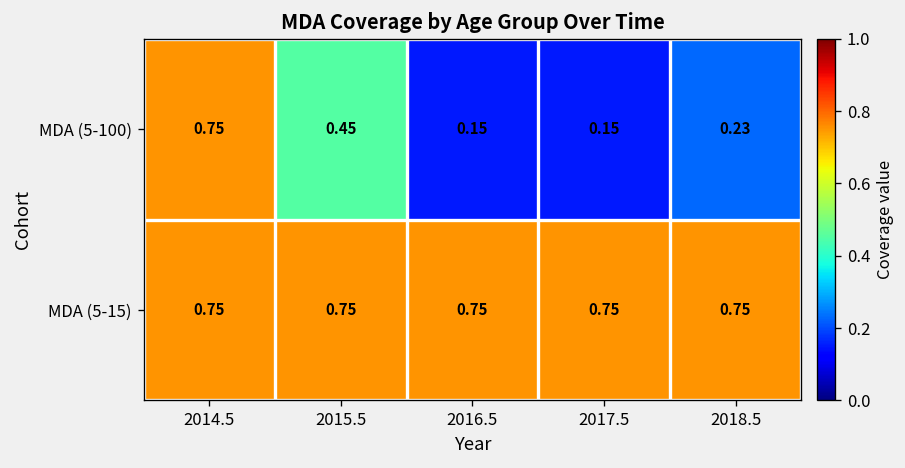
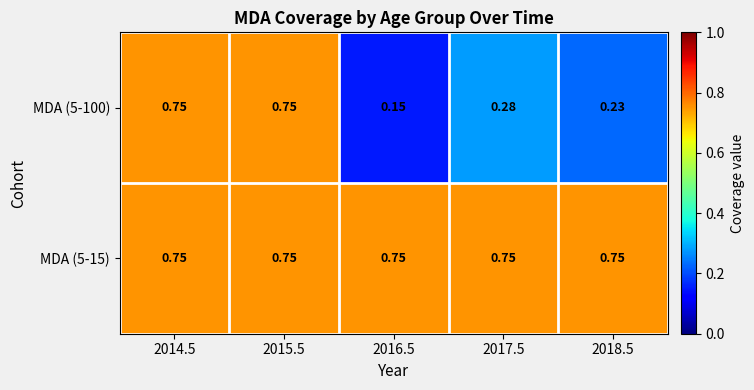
  {
    "MDA (5-100)": {
      "2014.5": 0.75,
-     "2015.5": 0.45,
+     "2015.5": 0.75,
      "2016.5": 0.15,
-     "2017.5": 0.15,
+     "2017.5": 0.28,
      "2018.5": 0.23
    },
    "MDA (5-15)": {
      "2014.5": 0.75,
      "2015.5": 0.75,
      "2016.5": 0.75,
      "2017.5": 0.75,
      "2018.5": 0.75
    }
  }
